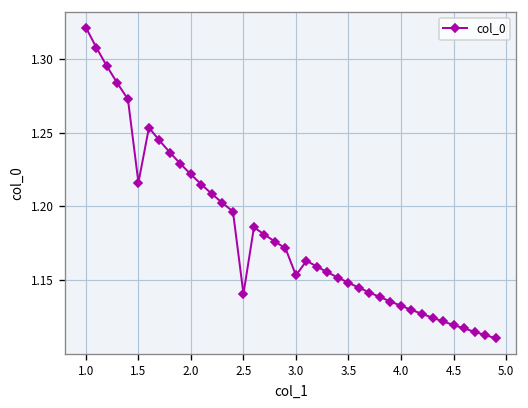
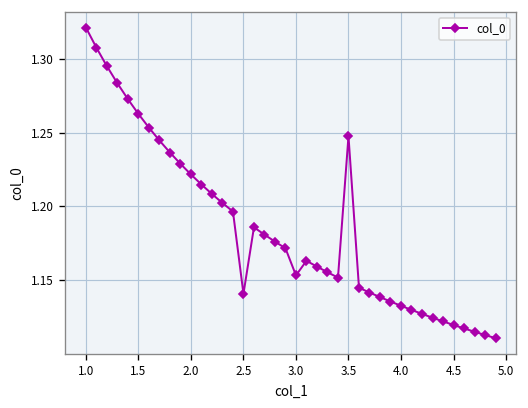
  {
    "1.0": 1.321,
-   "1.5": 1.216,
+   "1.5": 1.263,
    "2.0": 1.222,
    "2.5": 1.141,
    "3.0": 1.153,
-   "3.5": 1.148,
+   "3.5": 1.248,
    "4.0": 1.133,
    "4.5": 1.120
  }
